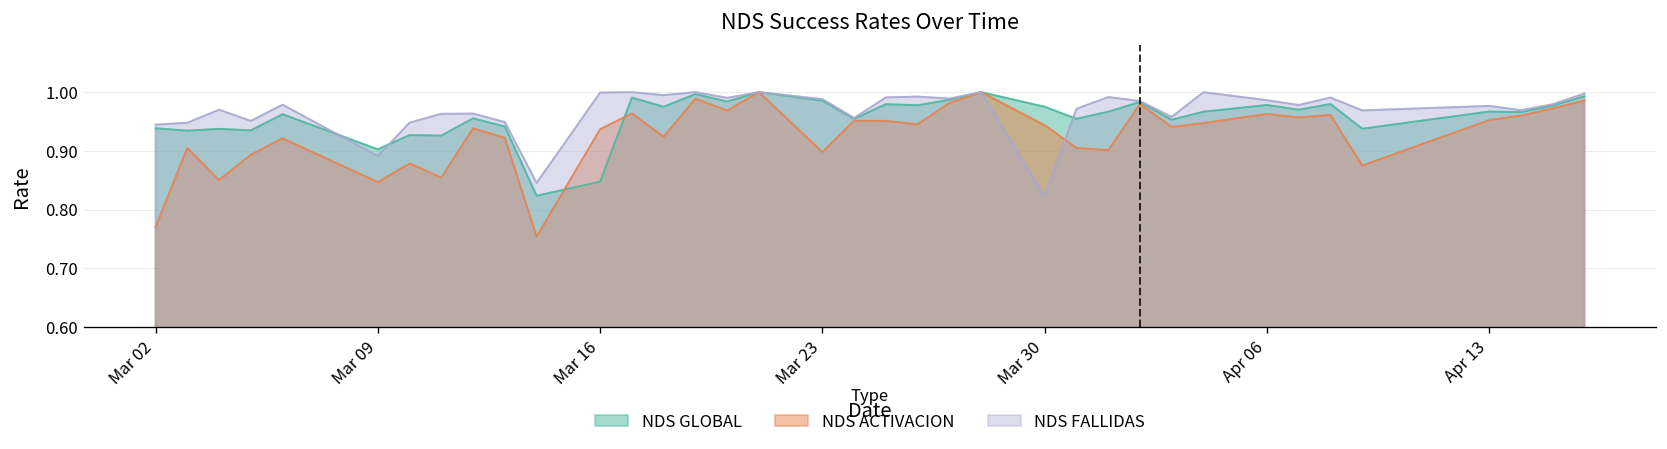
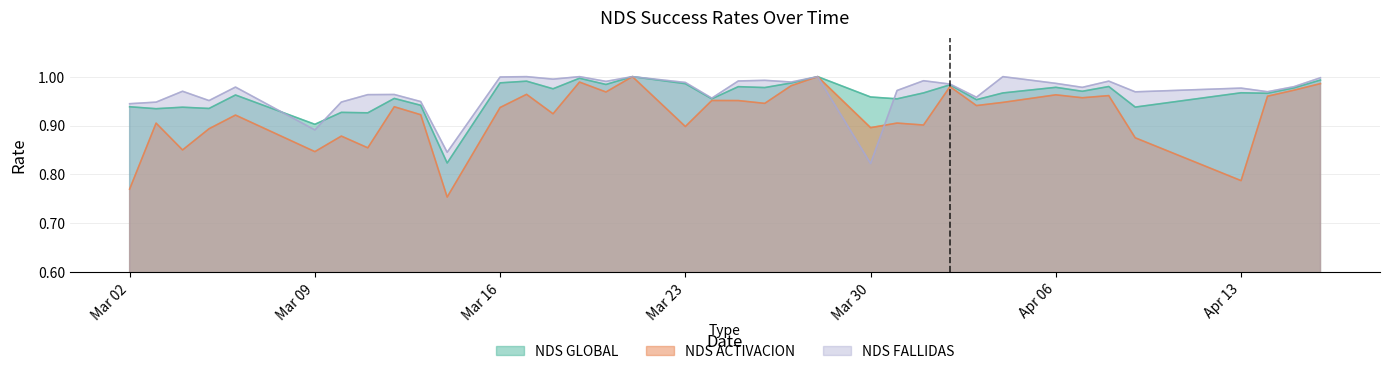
  {
    "NDS GLOBAL": {
      "Mar 02": 0.94,
      "Mar 09": 0.90,
-     "Mar 16": 0.85,
-     "Mar 30": 0.98,
+     "Mar 16": 0.99,
+     "Mar 30": 0.96,
      "Apr 06": 0.98,
      "Apr 13": 0.97
    },
    "NDS ACTIVACION": {
      "Mar 02": 0.77,
      "Mar 09": 0.85,
      "Mar 16": 0.94,
      "Mar 23": 0.90,
-     "Mar 30": 0.94,
+     "Mar 30": 0.90,
      "Apr 06": 0.96,
-     "Apr 13": 0.95
+     "Apr 13": 0.79
    },
    "NDS FALLIDAS": {
      "Mar 02": 0.94,
      "Mar 09": 0.89,
      "Mar 16": 1.00,
      "Mar 30": 0.82,
      "Apr 06": 0.99,
      "Apr 13": 0.98
    }
  }
